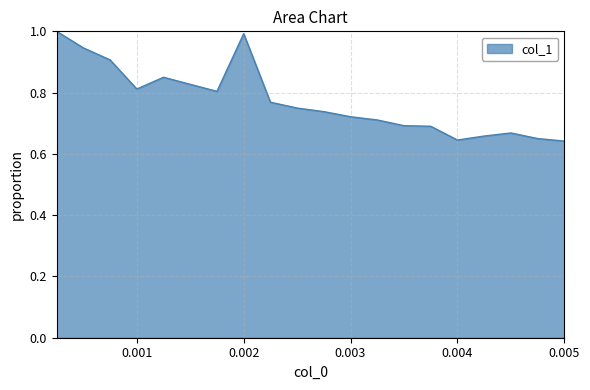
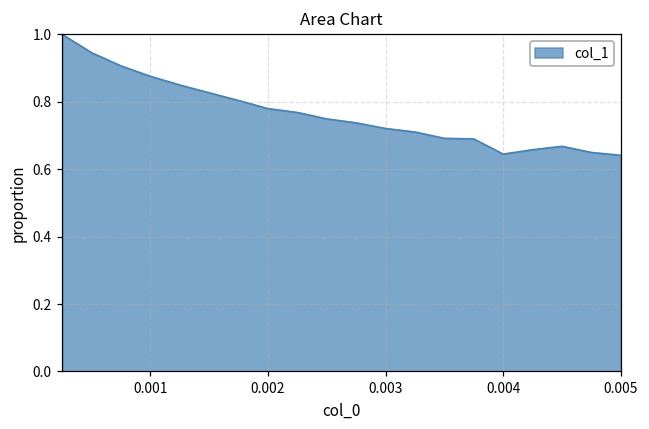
  {
-   "0.001": 0.81,
-   "0.002": 0.99,
+   "0.001": 0.88,
+   "0.002": 0.78,
    "0.003": 0.72,
    "0.004": 0.65,
    "0.005": 0.64
  }
